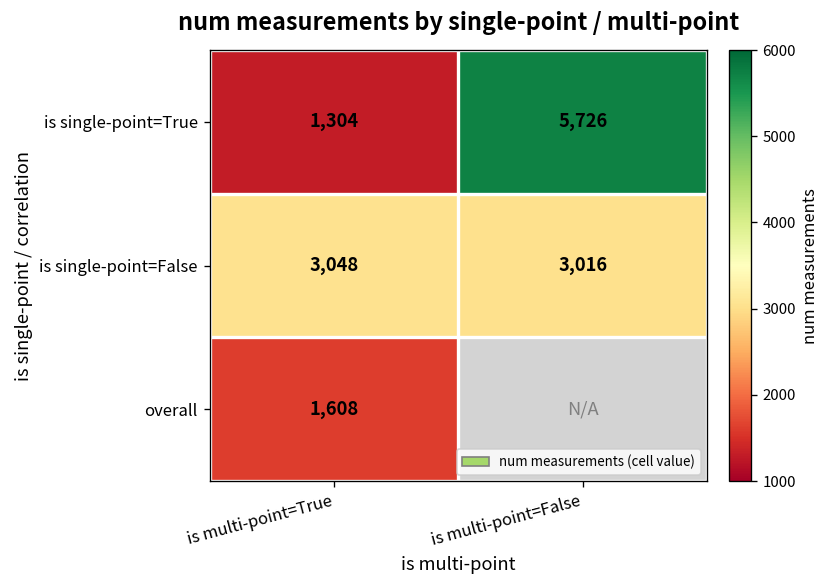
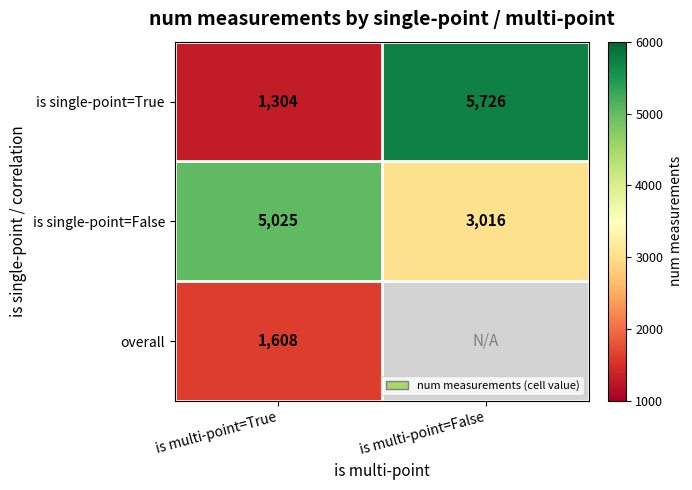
  {
    "is single-point=True": {
      "is multi-point=True": "1,304",
      "is multi-point=False": "5,726"
    },
    "is single-point=False": {
-     "is multi-point=True": "3,048",
+     "is multi-point=True": "5,025",
      "is multi-point=False": "3,016"
    },
    "overall": {
      "is multi-point=True": "1,608"
    }
  }
